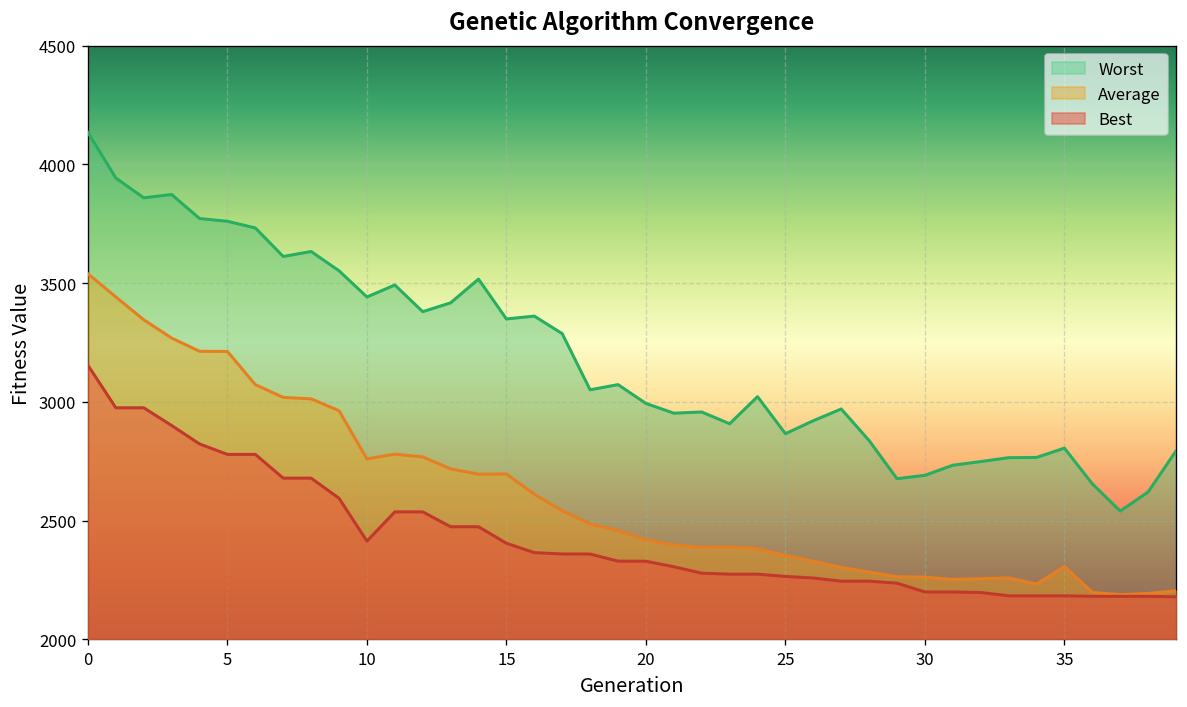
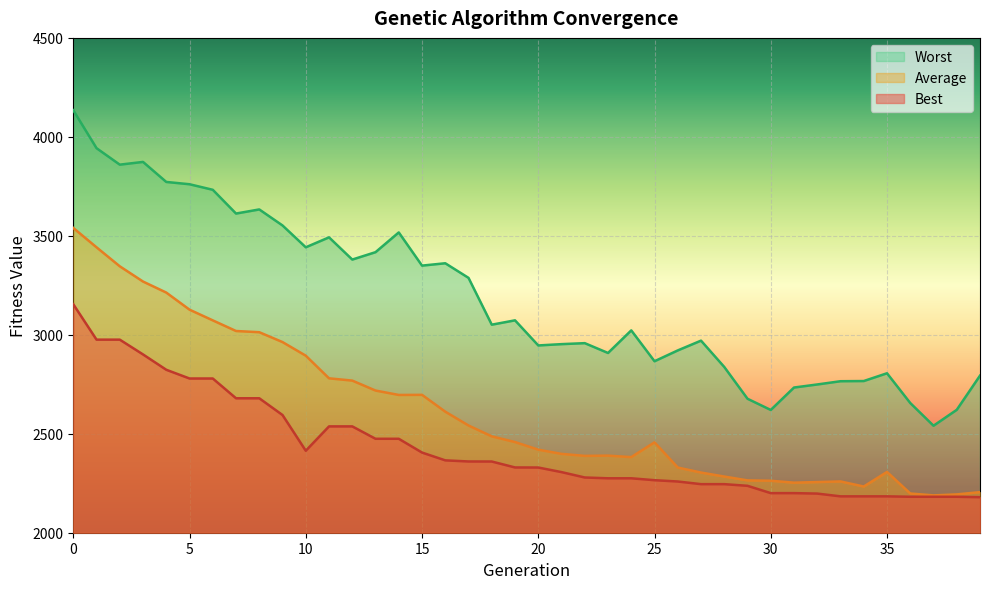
  {
    "Worst": {
      "0": 4130,
      "5": 3760,
      "10": 3440,
      "15": 3350,
-     "20": 2990,
+     "20": 2950,
      "25": 2870,
-     "30": 2690,
+     "30": 2620,
      "35": 2810
    },
    "Average": {
      "0": 3540,
-     "5": 3210,
-     "10": 2760,
+     "5": 3130,
+     "10": 2890,
      "15": 2700,
      "20": 2420,
-     "25": 2350,
+     "25": 2460,
      "30": 2260,
      "35": 2310
    },
    "Best": {
      "0": 3150,
      "5": 2780,
      "10": 2410,
      "15": 2410,
      "20": 2330,
      "25": 2270,
      "30": 2200,
      "35": 2180
    }
  }
